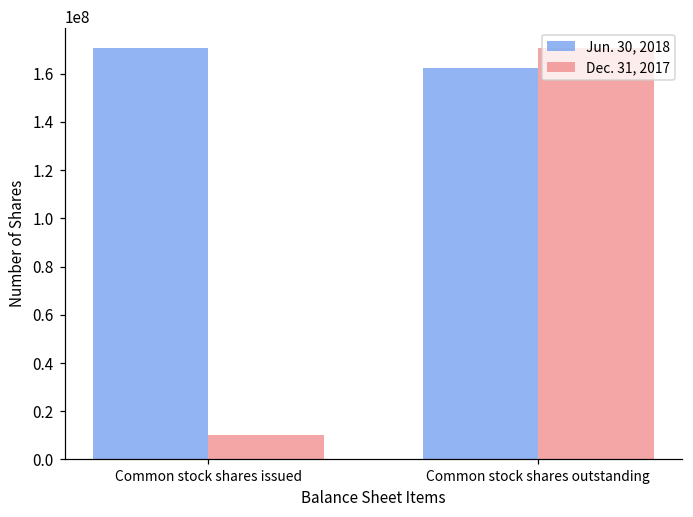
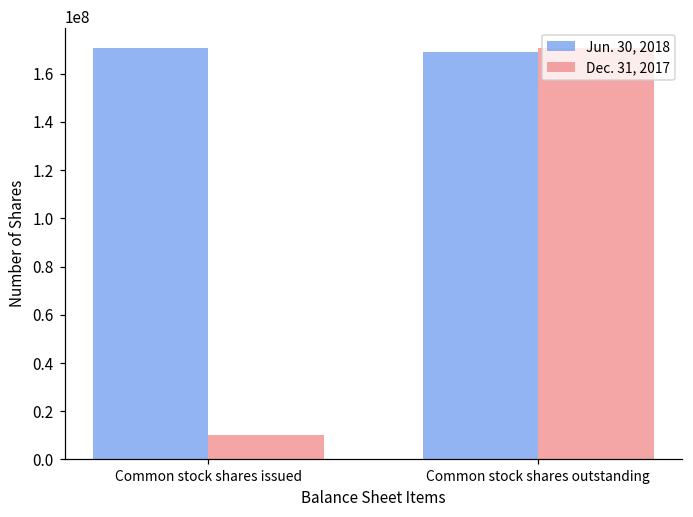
  {
    "Jun. 30, 2018": {
      "Common stock shares issued": 171000000,
-     "Common stock shares outstanding": 162000000
+     "Common stock shares outstanding": 169000000
    },
    "Dec. 31, 2017": {
      "Common stock shares issued": 10000000
    }
  }
